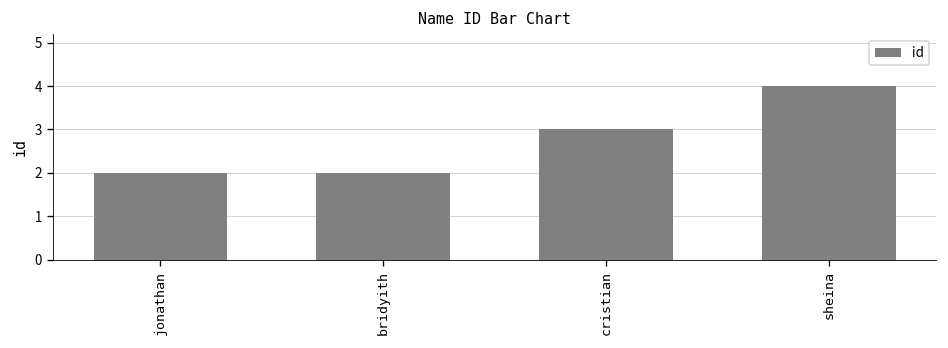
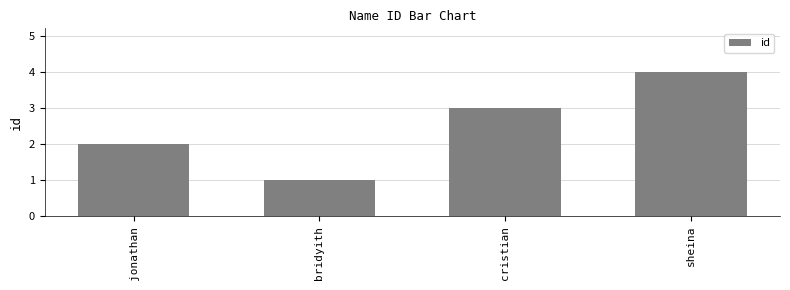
  {
    "jonathan": 2,
-   "bridyith": 2,
+   "bridyith": 1,
    "cristian": 3,
    "sheina": 4
  }
